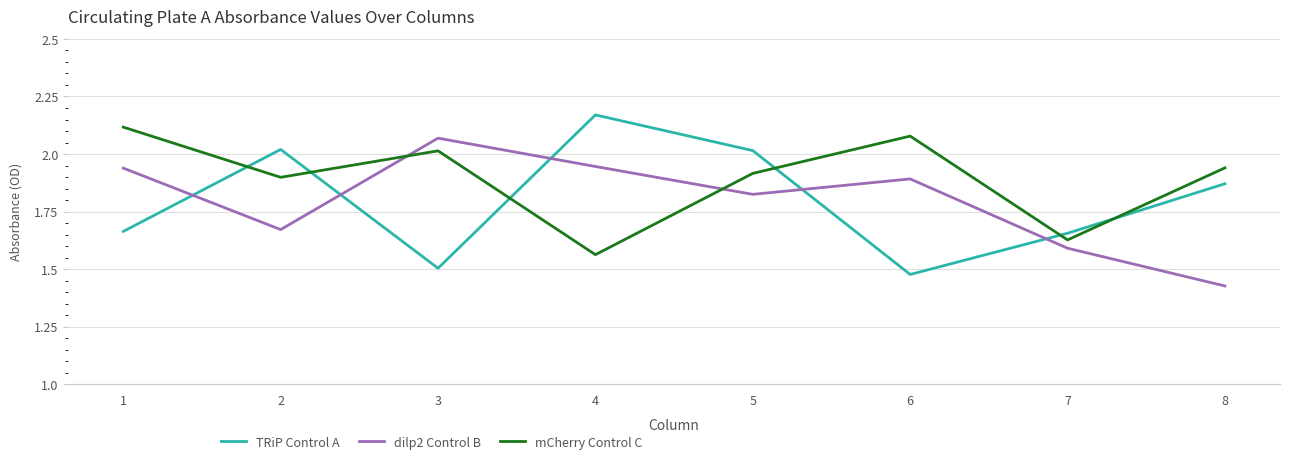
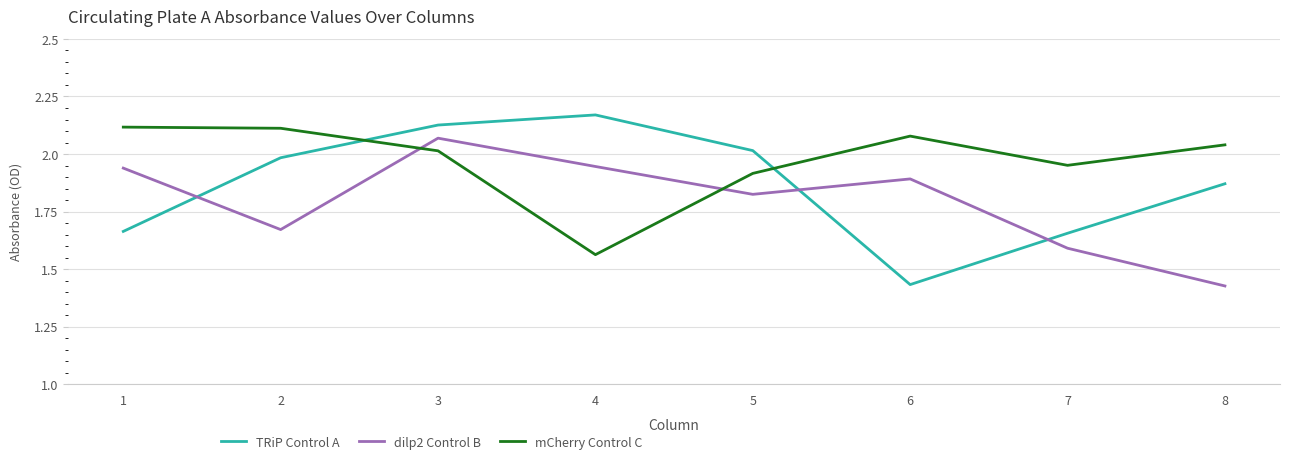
  {
    "TRiP Control A": {
      "1": 1.66,
-     "2": 2.02,
-     "3": 1.50,
+     "2": 1.98,
+     "3": 2.13,
      "4": 2.17,
      "5": 2.02,
-     "6": 1.48,
+     "6": 1.43,
      "7": 1.66,
      "8": 1.87
    },
    "dilp2 Control B": {
      "1": 1.94,
      "2": 1.67,
      "3": 2.07,
      "4": 1.95,
      "5": 1.83,
      "6": 1.89,
      "7": 1.59,
      "8": 1.43
    },
    "mCherry Control C": {
      "1": 2.12,
-     "2": 1.90,
+     "2": 2.11,
      "3": 2.01,
      "4": 1.56,
      "5": 1.92,
      "6": 2.08,
-     "7": 1.63,
-     "8": 1.94
+     "7": 1.95,
+     "8": 2.04
    }
  }
